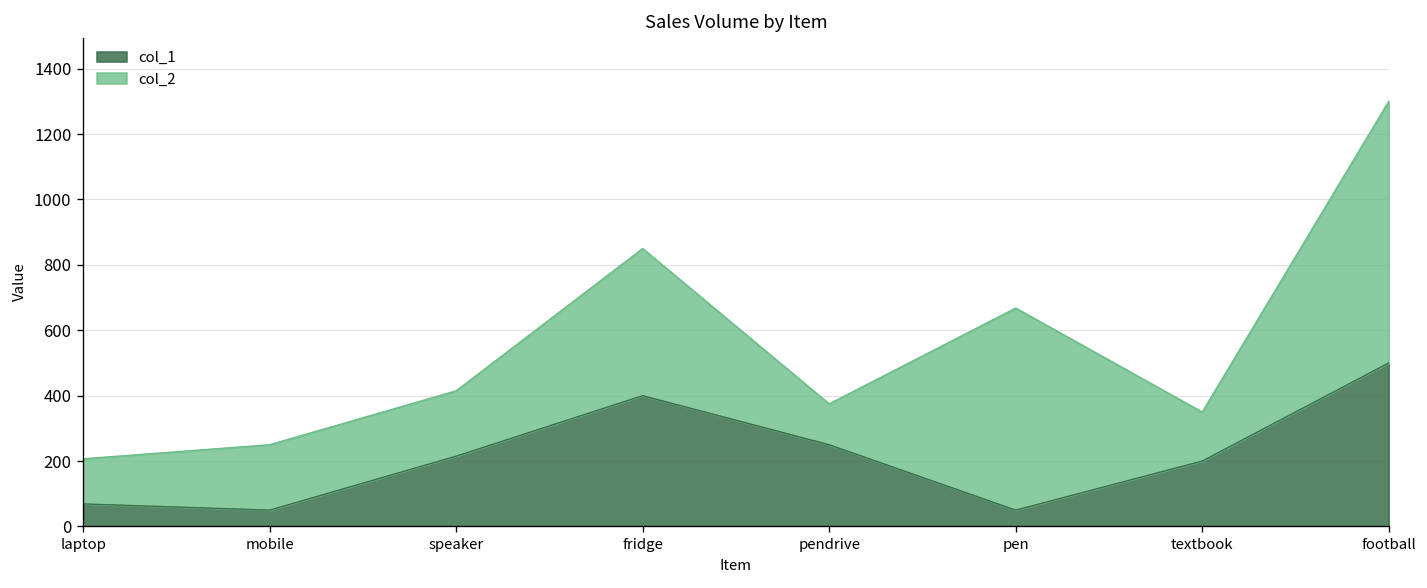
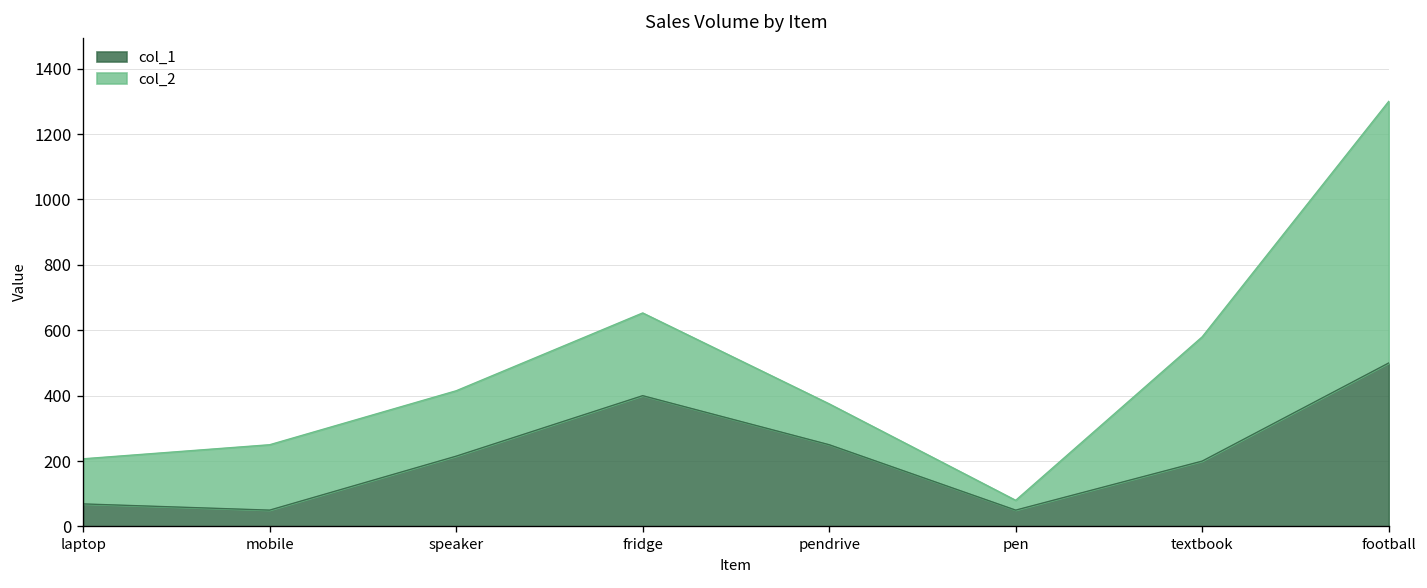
  {
    "col_1": {
      "laptop": 70,
      "mobile": 50,
      "speaker": 220,
      "fridge": 400,
      "pendrive": 250,
      "pen": 50,
      "textbook": 200,
      "football": 500
    },
    "col_2": {
      "laptop": 140,
      "mobile": 200,
      "speaker": 200,
-     "fridge": 450,
+     "fridge": 250,
      "pendrive": 130,
-     "pen": 620,
-     "textbook": 150,
+     "pen": 30,
+     "textbook": 380,
      "football": 800
    }
  }
